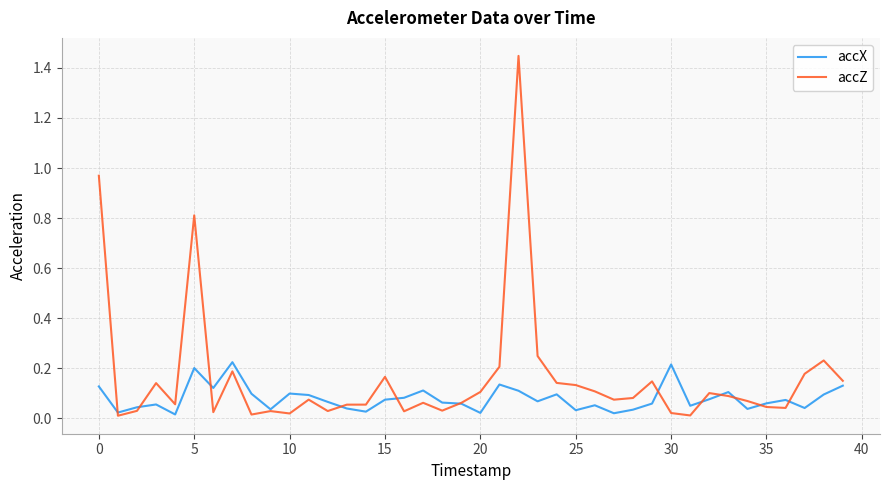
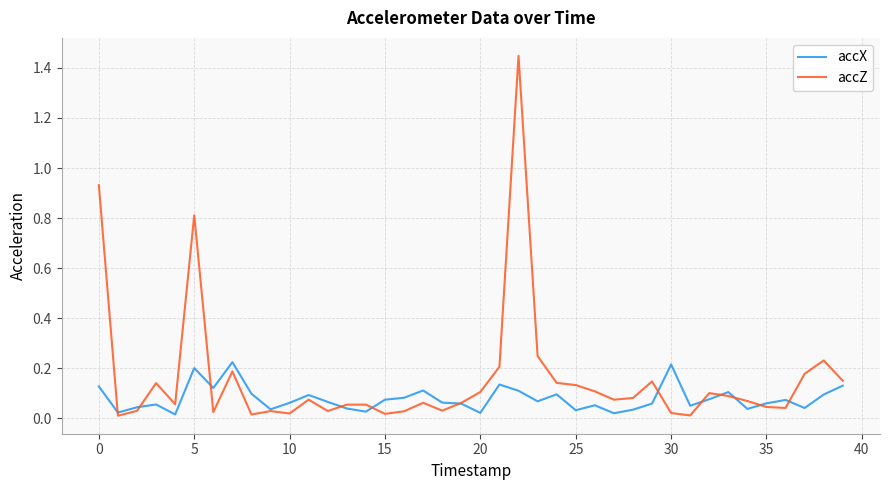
  {
    "accX": {
      "0": 0.13,
      "5": 0.20,
-     "10": 0.10,
+     "10": 0.06,
      "15": 0.07,
      "20": 0.02,
      "25": 0.03,
      "30": 0.22,
      "35": 0.06
    },
    "accZ": {
-     "0": 0.97,
+     "0": 0.93,
      "5": 0.81,
      "10": 0.02,
-     "15": 0.17,
+     "15": 0.02,
      "20": 0.11,
      "25": 0.13,
      "30": 0.02,
      "35": 0.05
    }
  }
